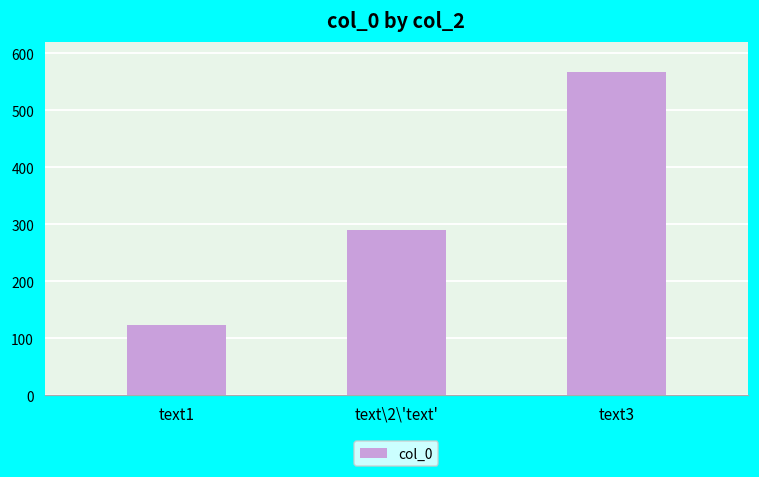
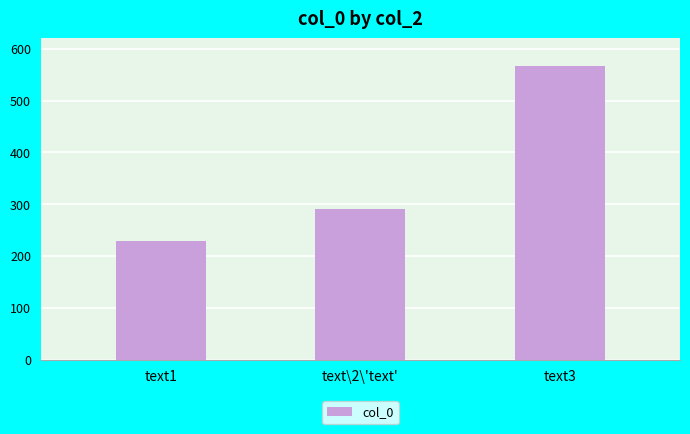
  {
-   "text1": 120,
+   "text1": 230,
    "text\\2\\'text'": 290,
    "text3": 570
  }
